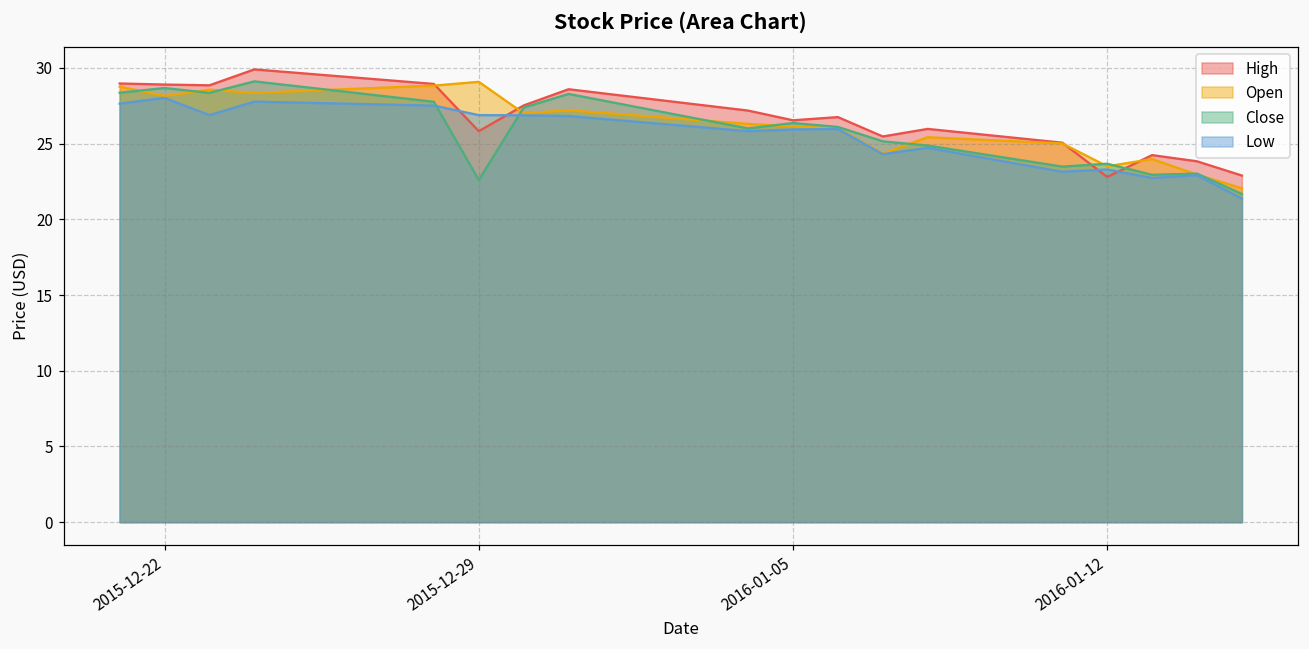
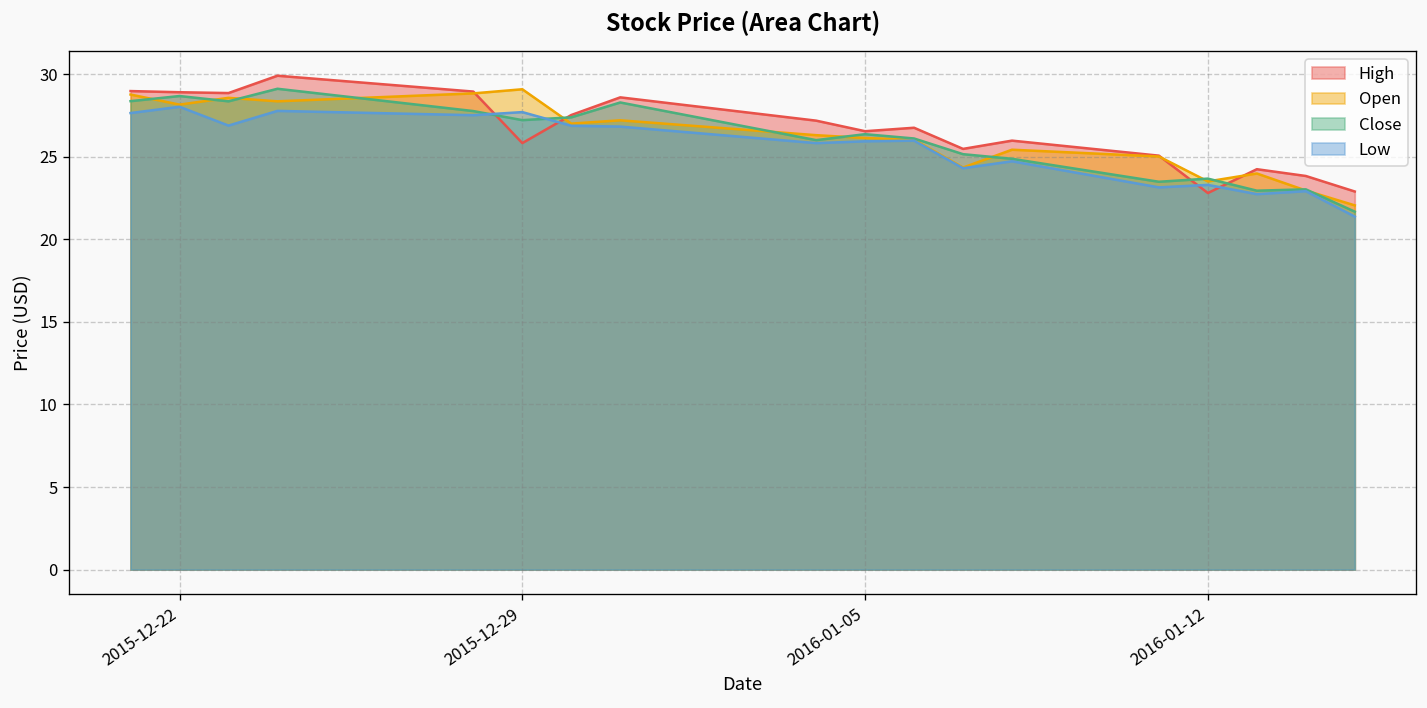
  {
    "High": {
      "2015-12-22": 28.9,
      "2015-12-29": 25.8,
      "2016-01-12": 22.8
    },
    "Open": {
      "2015-12-29": 29.1,
      "2016-01-05": 26.1
    },
    "Close": {
      "2015-12-22": 28.7,
-     "2015-12-29": 22.6
+     "2015-12-29": 27.2
    },
    "Low": {
-     "2015-12-29": 26.9,
+     "2015-12-29": 27.7,
      "2016-01-05": 25.9,
      "2016-01-12": 23.3
    }
  }
